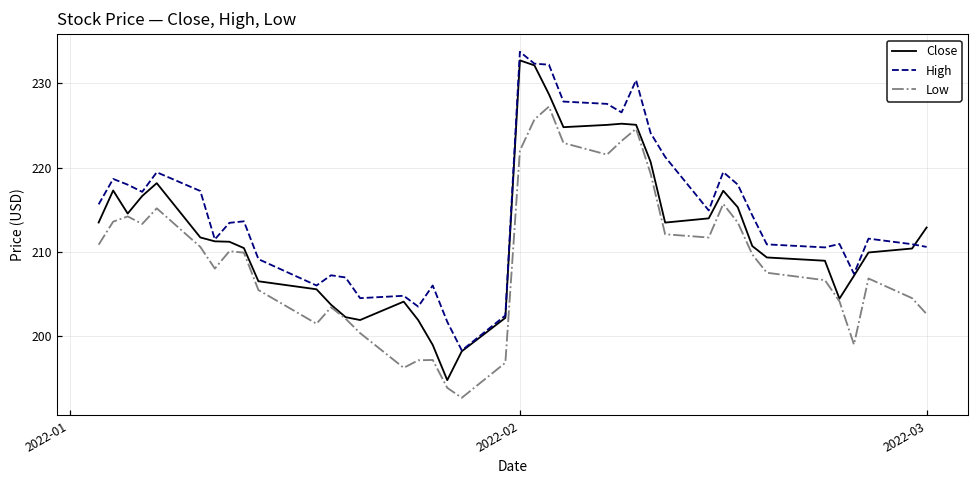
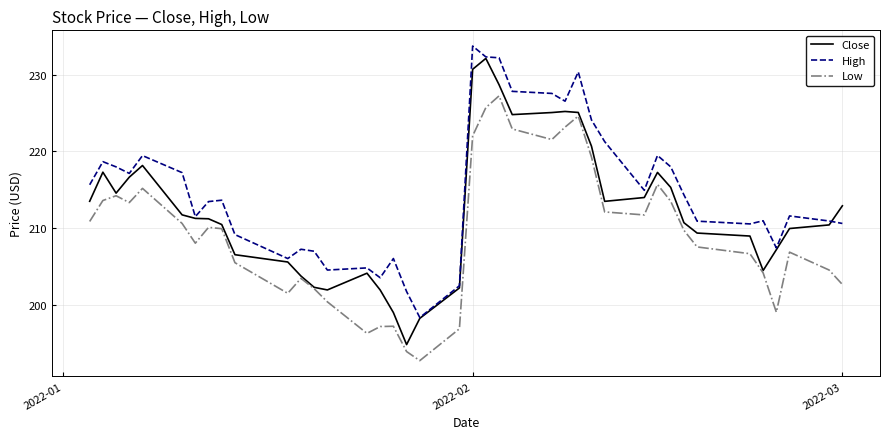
  {
    "Close": {
-     "2022-02": 233,
+     "2022-02": 231,
      "2022-03": 213
    },
    "High": {
      "2022-02": 234,
      "2022-03": 211
    },
    "Low": {
      "2022-02": 222,
      "2022-03": 203
    }
  }
